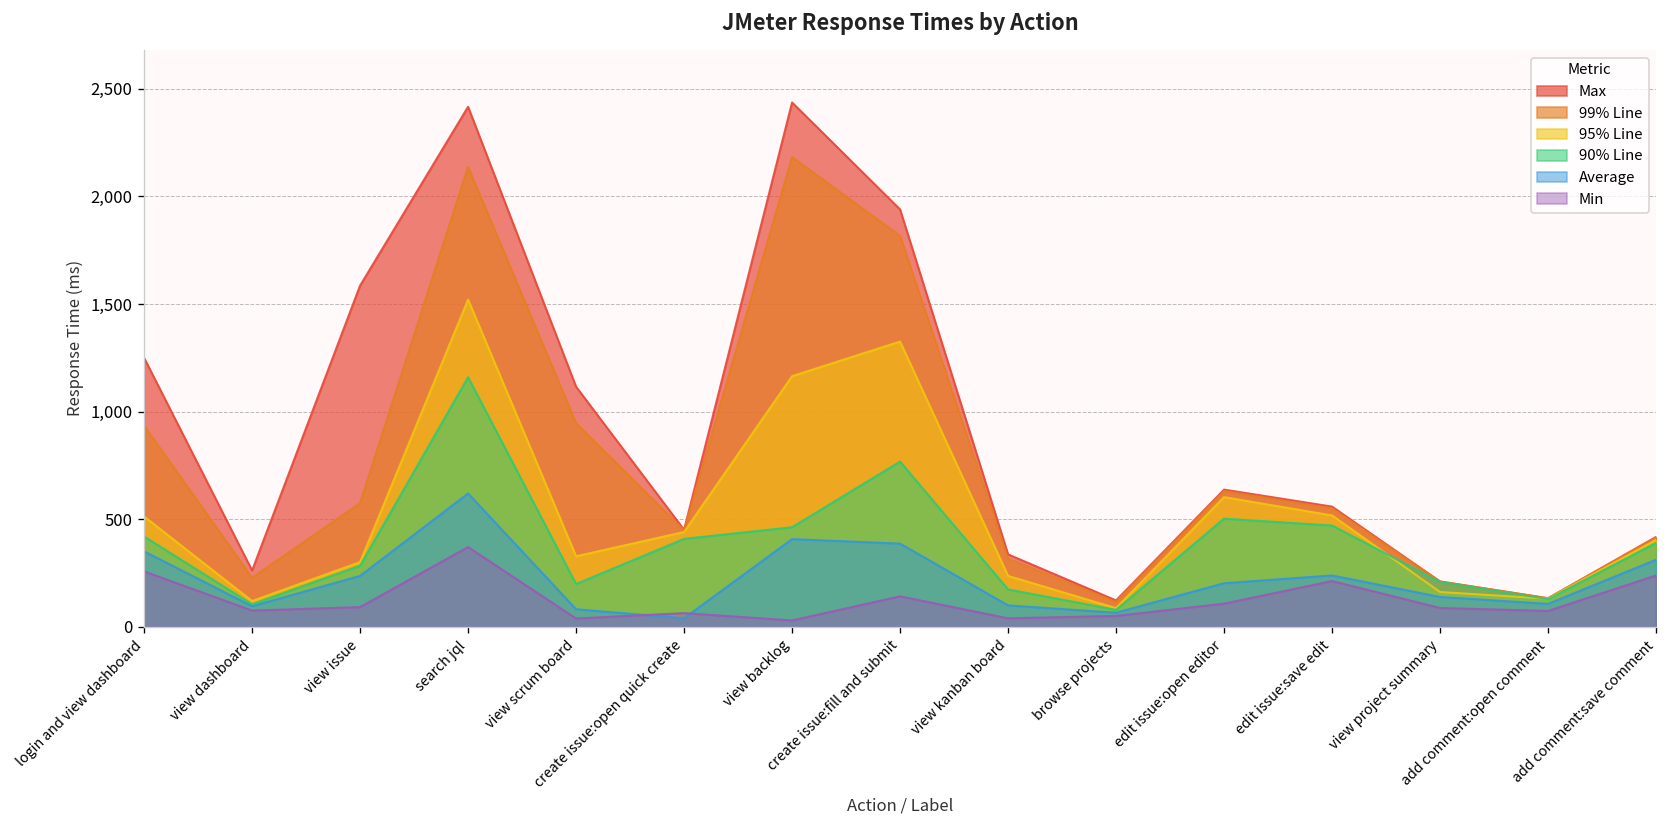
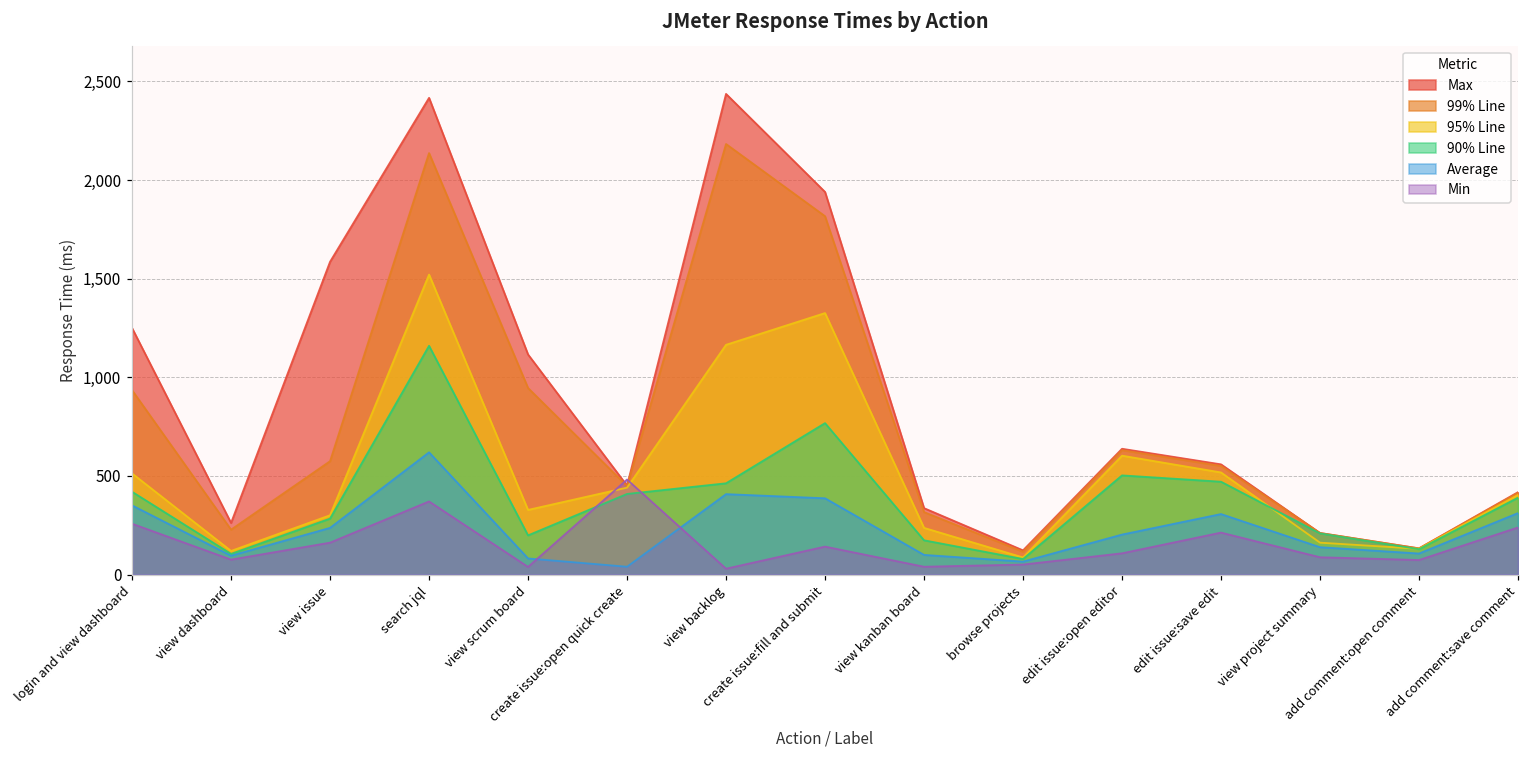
  {
    "95% Line": {
      "login and view dashboard": "510",
      "view dashboard": "120",
      "view issue": "300",
      "search jql": "1,520",
      "view scrum board": "330",
      "view backlog": "1,170",
      "create issue:fill and submit": "1,330",
      "view kanban board": "240",
      "edit issue:open editor": "600",
      "edit issue:save edit": "520",
      "view project summary": "160"
    },
    "90% Line": {
      "login and view dashboard": "420",
      "view issue": "280",
      "search jql": "1,160",
      "view scrum board": "200",
      "create issue:open quick create": "410",
      "view backlog": "460",
      "create issue:fill and submit": "770",
      "view kanban board": "170",
      "edit issue:open editor": "500",
      "edit issue:save edit": "470"
    },
    "Average": {
      "login and view dashboard": "350",
      "view issue": "240",
      "search jql": "620",
      "view scrum board": "80",
      "create issue:open quick create": "40",
      "view backlog": "410",
      "create issue:fill and submit": "390",
      "view kanban board": "100",
      "edit issue:open editor": "200",
-     "edit issue:save edit": "240",
+     "edit issue:save edit": "310",
      "view project summary": "140",
      "add comment:open comment": "110",
      "add comment:save comment": "310"
    },
    "Min": {
      "login and view dashboard": "260",
      "view dashboard": "80",
-     "view issue": "90",
+     "view issue": "160",
      "search jql": "370",
      "view scrum board": "40",
-     "create issue:open quick create": "60",
+     "create issue:open quick create": "480",
      "view backlog": "30",
      "create issue:fill and submit": "140",
      "view kanban board": "40",
      "browse projects": "50",
      "edit issue:open editor": "110",
      "edit issue:save edit": "210",
      "view project summary": "90",
      "add comment:open comment": "70",
      "add comment:save comment": "240"
    }
  }
